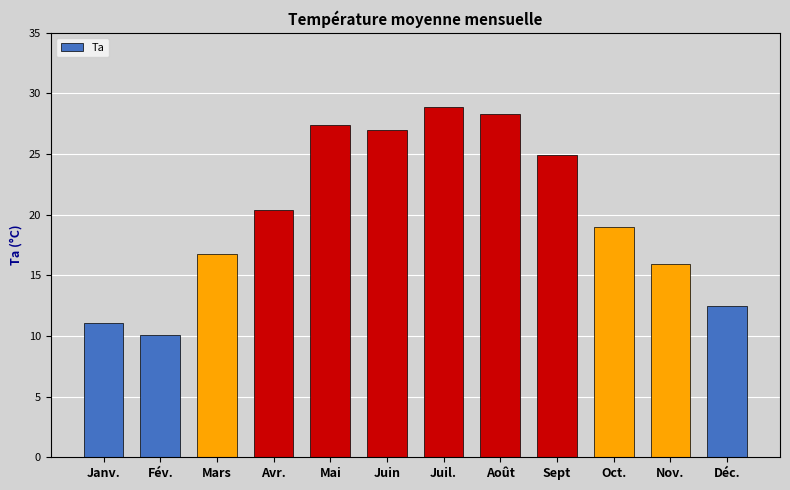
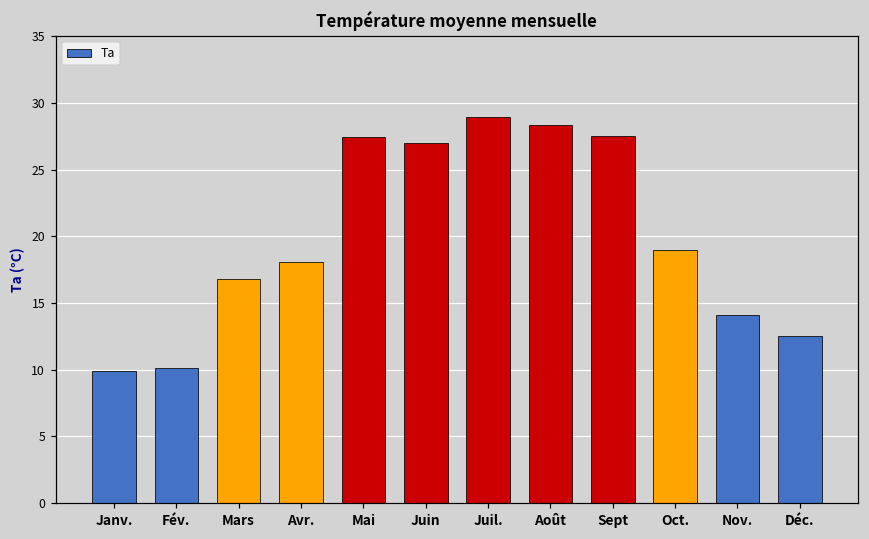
  {
-   "Janv.": 11.1,
+   "Janv.": 9.9,
    "Fév.": 10.1,
    "Mars": 16.8,
-   "Avr.": 20.4,
+   "Avr.": 18.1,
    "Mai": 27.4,
    "Juin": 27.0,
    "Juil.": 28.9,
    "Août": 28.3,
-   "Sept": 24.9,
+   "Sept": 27.5,
    "Oct.": 19.0,
-   "Nov.": 15.9,
+   "Nov.": 14.1,
    "Déc.": 12.5
  }
